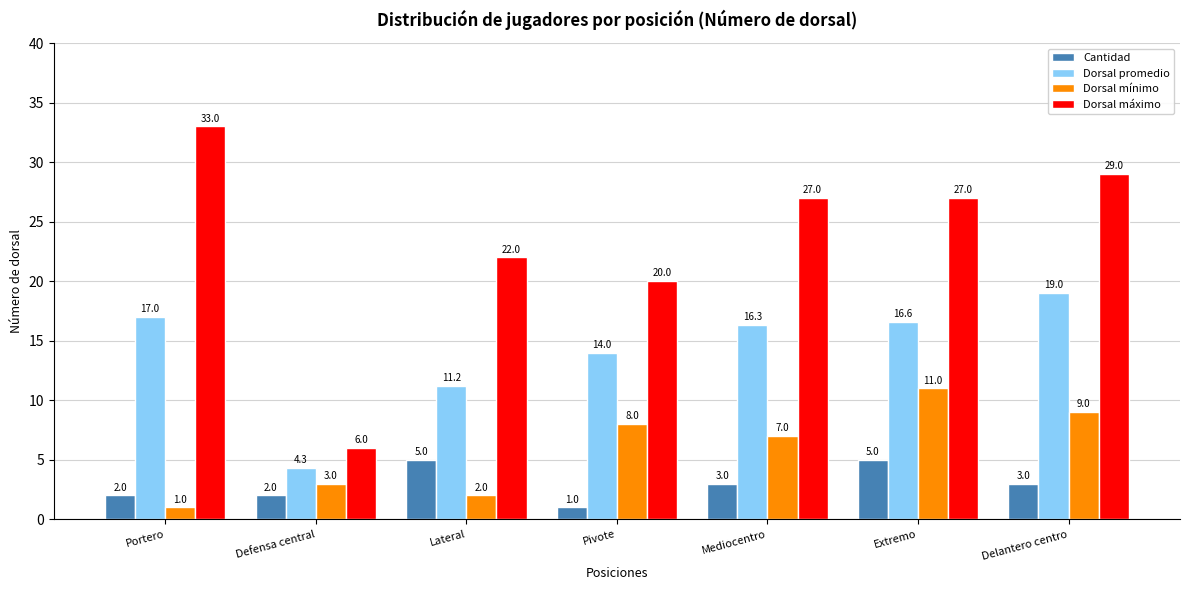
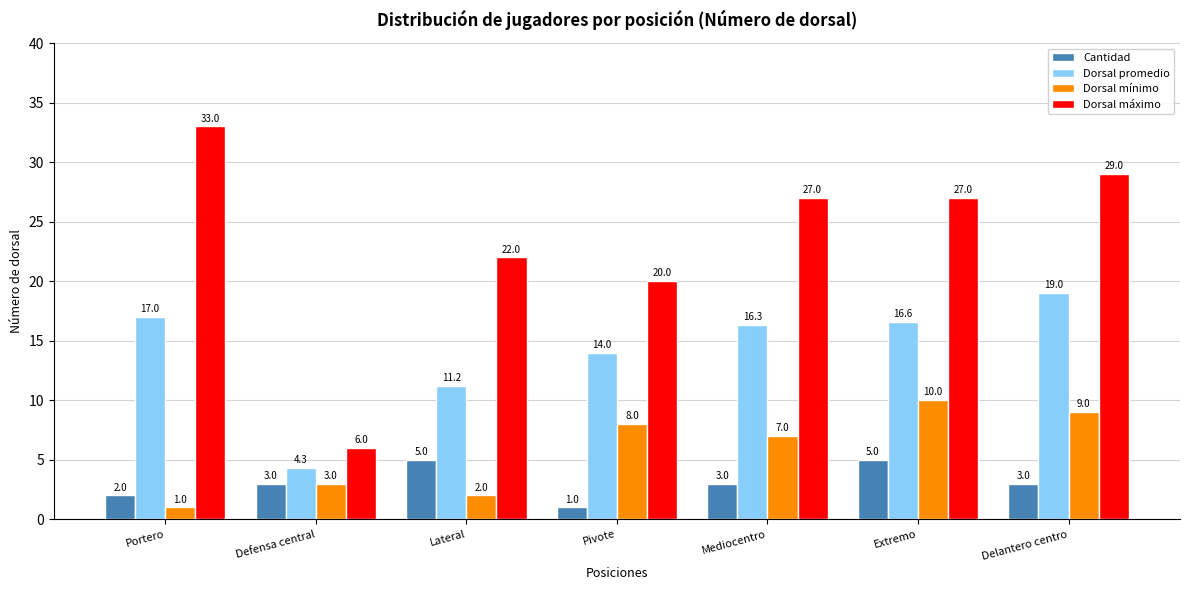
  {
    "Cantidad": {
      "Portero": 2.0,
-     "Defensa central": 2.0,
+     "Defensa central": 3.0,
      "Lateral": 5.0,
      "Pivote": 1.0,
      "Mediocentro": 3.0,
      "Extremo": 5.0,
      "Delantero centro": 3.0
    },
    "Dorsal promedio": {
      "Portero": 17.0,
      "Defensa central": 4.3,
      "Lateral": 11.2,
      "Pivote": 14.0,
      "Mediocentro": 16.3,
      "Extremo": 16.6,
      "Delantero centro": 19.0
    },
    "Dorsal mínimo": {
      "Portero": 1.0,
      "Defensa central": 3.0,
      "Lateral": 2.0,
      "Pivote": 8.0,
      "Mediocentro": 7.0,
-     "Extremo": 11.0,
+     "Extremo": 10.0,
      "Delantero centro": 9.0
    },
    "Dorsal máximo": {
      "Portero": 33.0,
      "Defensa central": 6.0,
      "Lateral": 22.0,
      "Pivote": 20.0,
      "Mediocentro": 27.0,
      "Extremo": 27.0,
      "Delantero centro": 29.0
    }
  }
